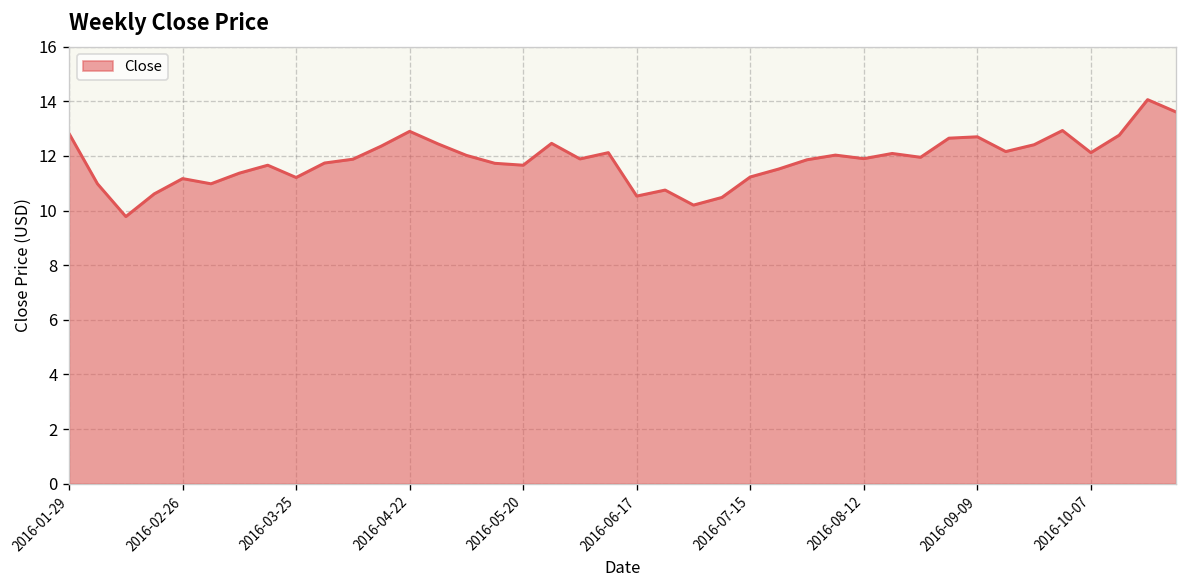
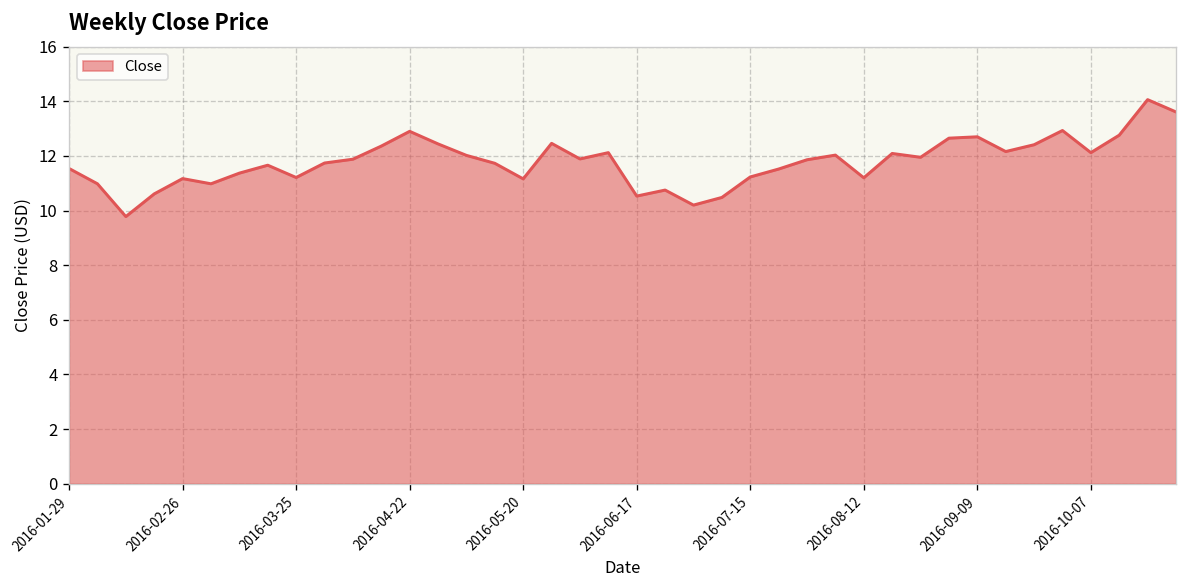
  {
-   "2016-01-29": 12.8,
+   "2016-01-29": 11.5,
    "2016-02-26": 11.2,
    "2016-03-25": 11.2,
    "2016-04-22": 12.9,
-   "2016-05-20": 11.7,
+   "2016-05-20": 11.2,
    "2016-06-17": 10.5,
    "2016-07-15": 11.2,
-   "2016-08-12": 11.9,
+   "2016-08-12": 11.2,
    "2016-09-09": 12.7,
    "2016-10-07": 12.1
  }
